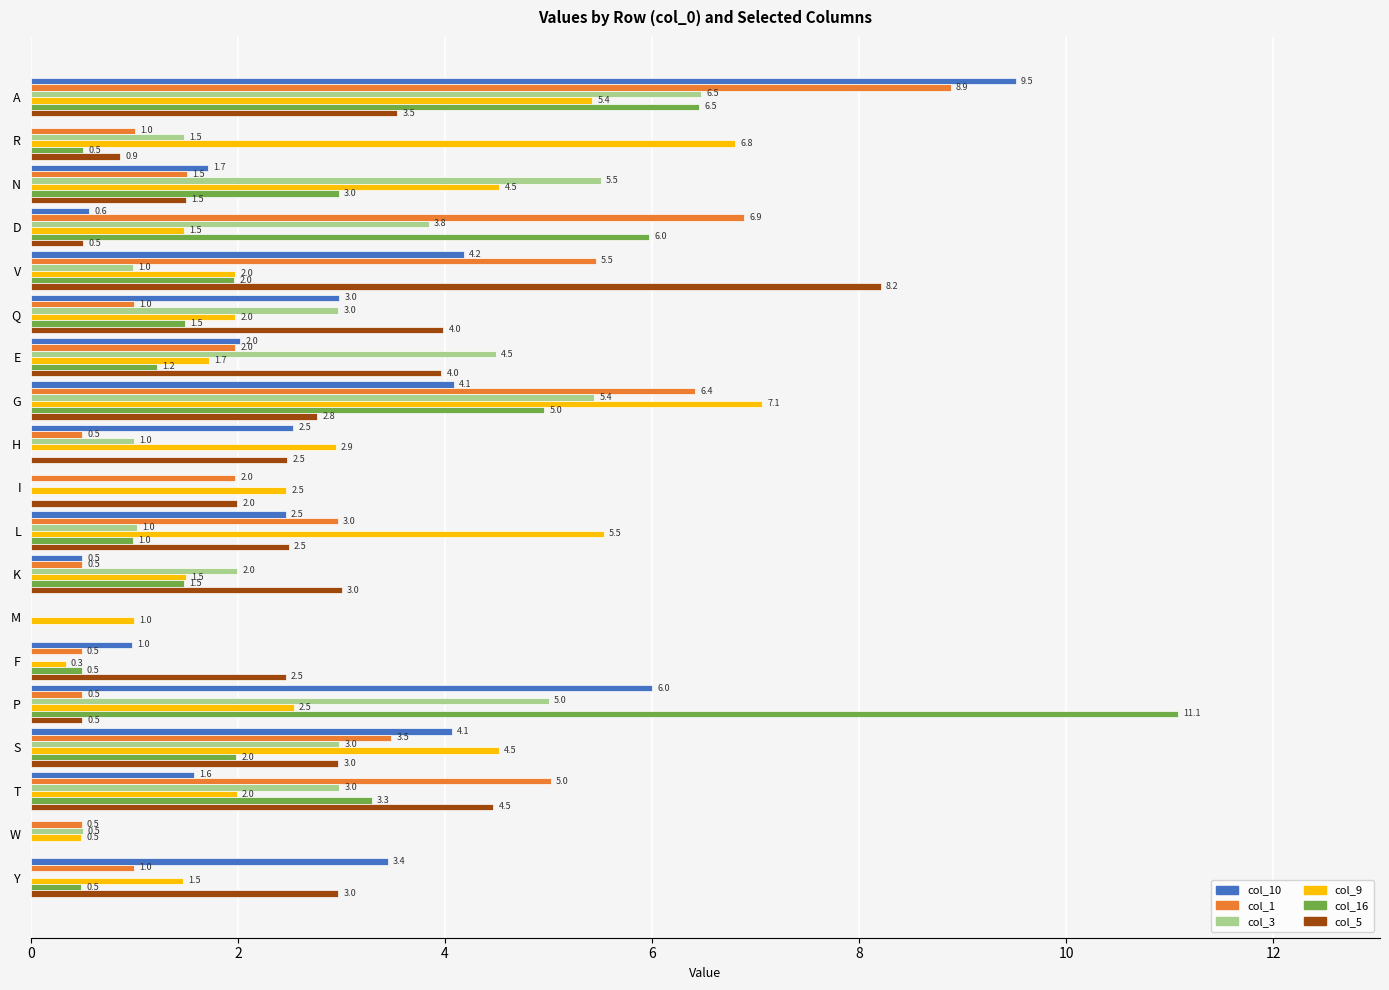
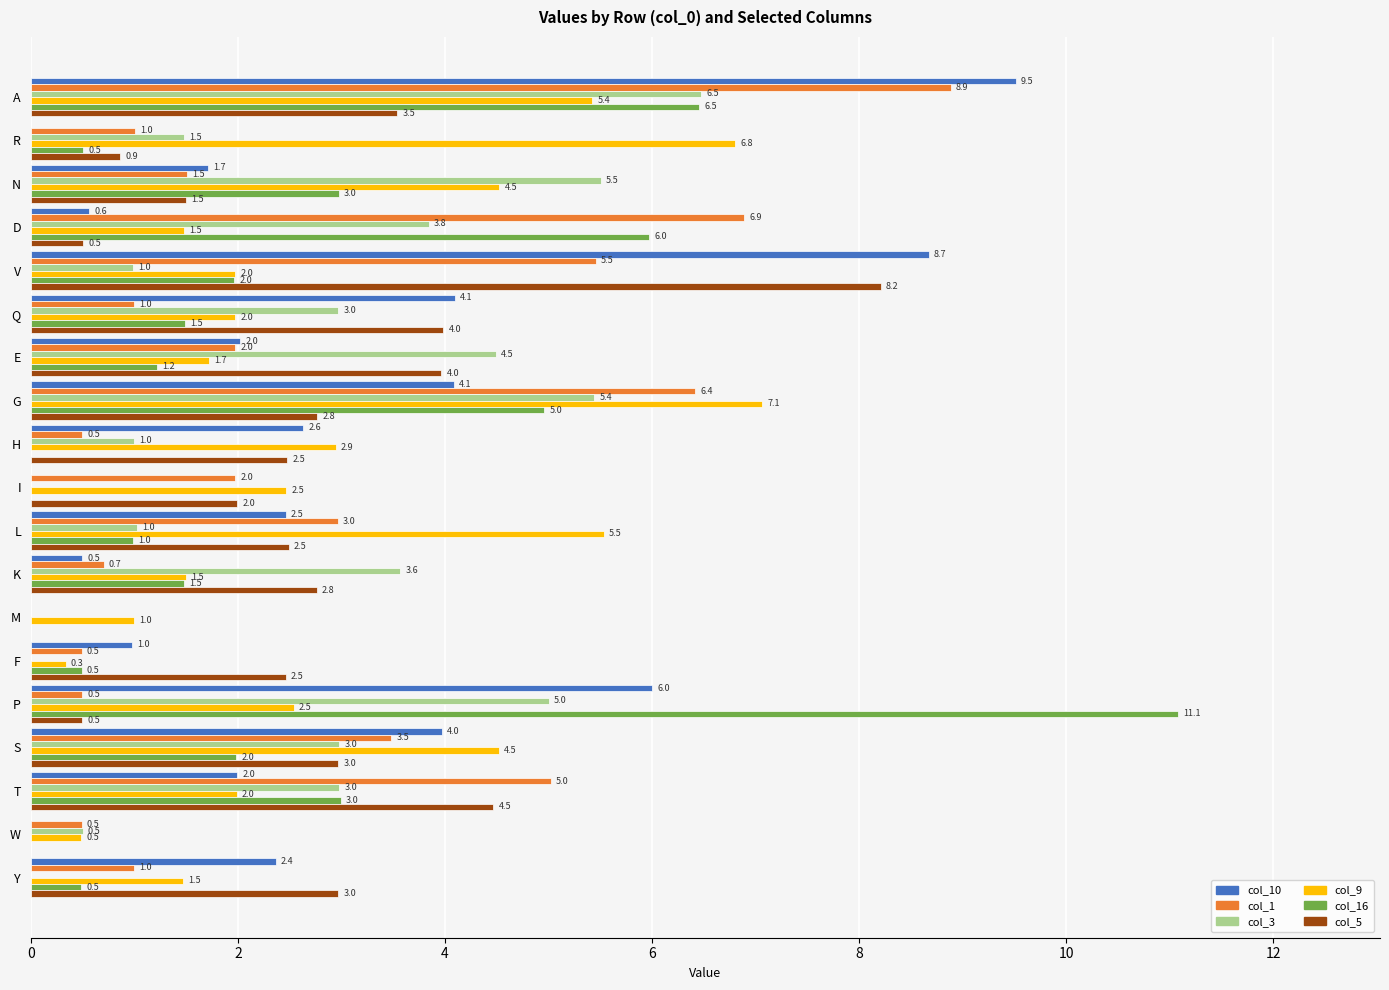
  {
    "col_10": {
      "A": 9.5,
      "N": 1.7,
      "D": 0.6,
-     "V": 4.2,
-     "Q": 3.0,
+     "V": 8.7,
+     "Q": 4.1,
      "G": 4.1,
-     "H": 2.5,
+     "H": 2.6,
      "L": 2.5,
      "K": 0.5,
      "F": 1.0,
      "P": 6.0,
-     "S": 4.1,
-     "T": 1.6,
-     "Y": 3.4
+     "S": 4.0,
+     "T": 2.0,
+     "Y": 2.4
    },
    "col_1": {
      "A": 8.9,
      "R": 1.0,
      "N": 1.5,
      "D": 6.9,
      "V": 5.5,
      "Q": 1.0,
      "G": 6.4,
      "H": 0.5,
      "I": 2.0,
      "L": 3.0,
-     "K": 0.5,
+     "K": 0.7,
      "F": 0.5,
      "P": 0.5,
      "S": 3.5,
      "T": 5.0,
      "Y": 1.0
    },
    "col_3": {
      "A": 6.5,
      "R": 1.5,
      "N": 5.5,
      "D": 3.8,
      "V": 1.0,
      "Q": 3.0,
      "E": 4.5,
      "G": 5.4,
      "H": 1.0,
      "L": 1.0,
-     "K": 2.0,
+     "K": 3.6,
      "P": 5.0,
      "S": 3.0,
      "T": 3.0
    },
    "col_9": {
      "A": 5.4,
      "R": 6.8,
      "N": 4.5,
      "D": 1.5,
      "Q": 2.0,
      "E": 1.7,
      "G": 7.1,
      "H": 2.9,
      "I": 2.5,
      "L": 5.5,
      "M": 1.0,
      "F": 0.3,
      "P": 2.5,
      "S": 4.5,
      "T": 2.0,
      "Y": 1.5
    },
    "col_16": {
      "A": 6.5,
      "R": 0.5,
      "N": 3.0,
      "D": 6.0,
      "Q": 1.5,
      "E": 1.2,
      "G": 5.0,
      "L": 1.0,
      "F": 0.5,
      "P": 11.1,
      "S": 2.0,
-     "T": 3.3,
+     "T": 3.0,
      "Y": 0.5
    },
    "col_5": {
      "A": 3.5,
      "R": 0.9,
      "N": 1.5,
      "D": 0.5,
      "V": 8.2,
      "Q": 4.0,
      "E": 4.0,
      "G": 2.8,
      "H": 2.5,
      "I": 2.0,
      "L": 2.5,
-     "K": 3.0,
+     "K": 2.8,
      "F": 2.5,
      "P": 0.5,
      "S": 3.0,
      "T": 4.5,
      "Y": 3.0
    }
  }
